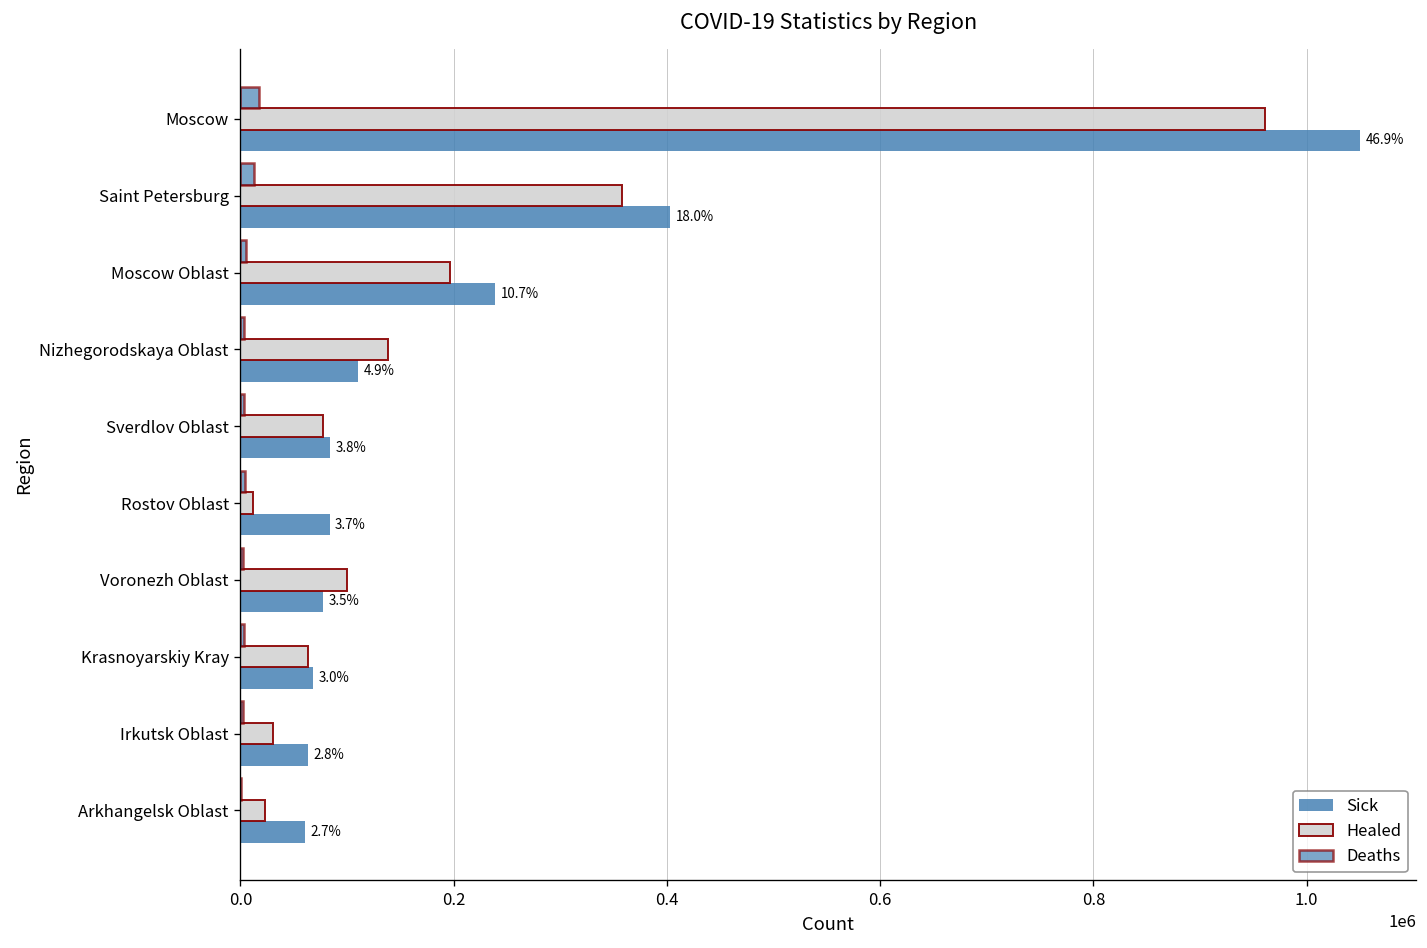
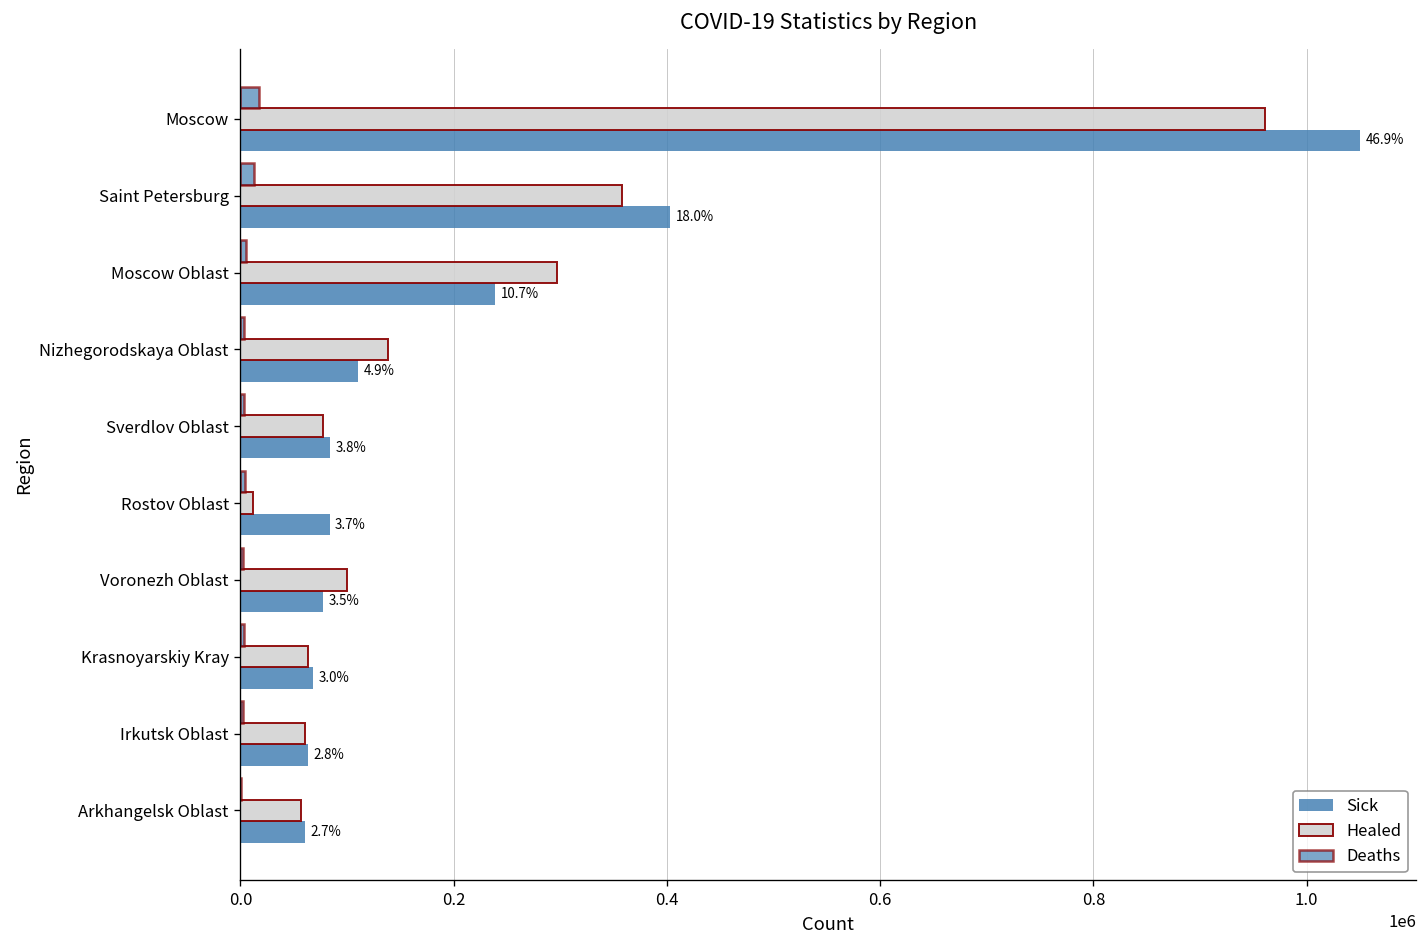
  {
    "Healed": {
      "Moscow": 960000,
      "Saint Petersburg": 360000,
-     "Moscow Oblast": 200000,
+     "Moscow Oblast": 300000,
      "Nizhegorodskaya Oblast": 140000,
      "Sverdlov Oblast": 80000,
      "Rostov Oblast": 10000,
      "Voronezh Oblast": 100000,
      "Krasnoyarskiy Kray": 60000,
-     "Irkutsk Oblast": 30000,
-     "Arkhangelsk Oblast": 20000
+     "Irkutsk Oblast": 60000,
+     "Arkhangelsk Oblast": 60000
    }
  }
